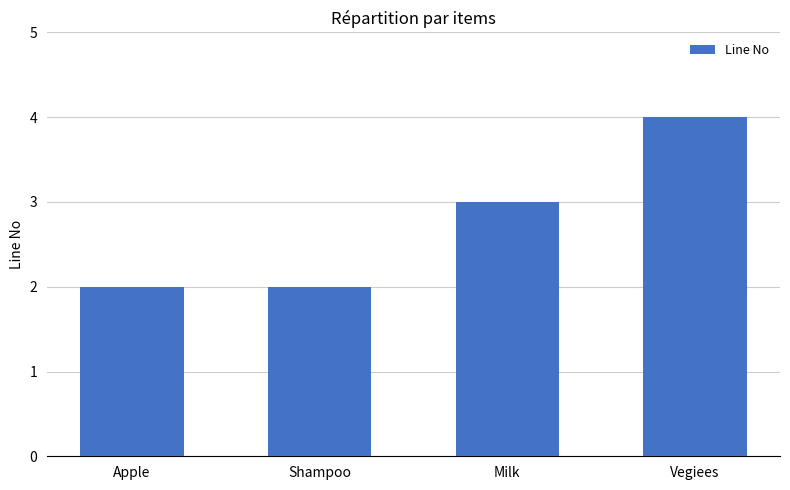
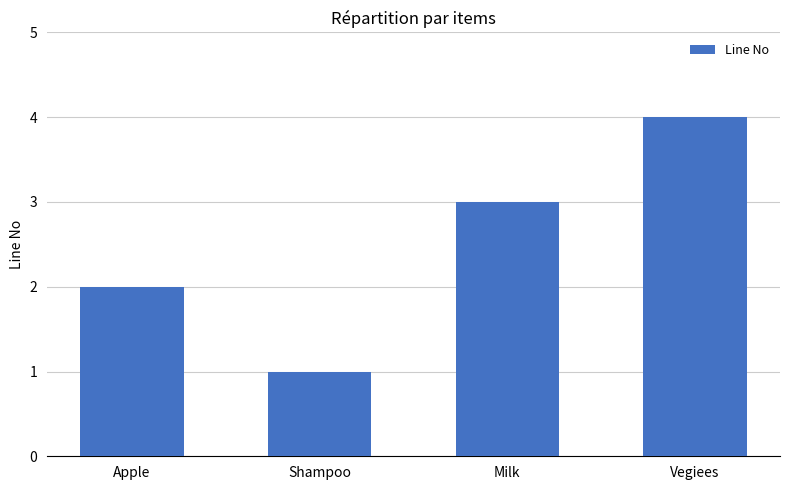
  {
    "Apple": 2,
-   "Shampoo": 2,
+   "Shampoo": 1,
    "Milk": 3,
    "Vegiees": 4
  }
